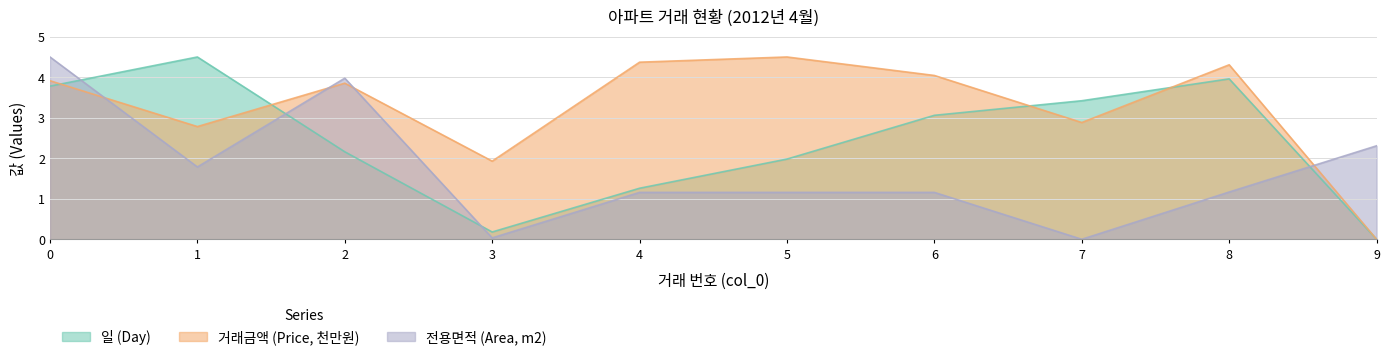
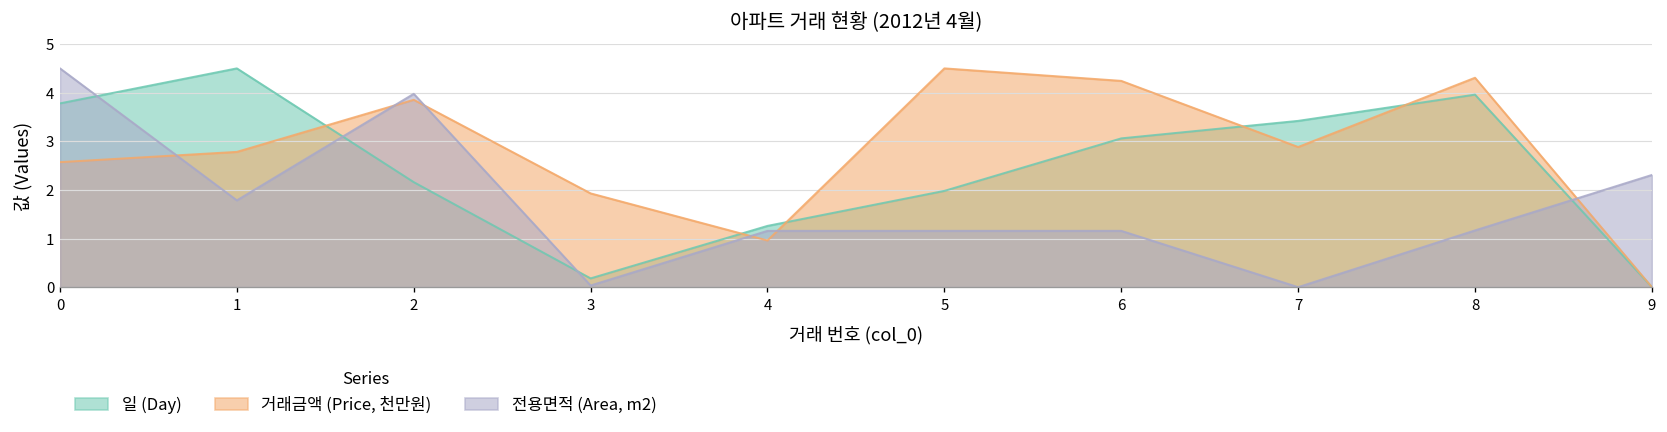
  {
    "거래금액 (Price, 천만원)": {
-     "0": 3.9,
+     "0": 2.6,
      "1": 2.8,
      "2": 3.9,
      "3": 1.9,
-     "4": 4.4,
+     "4": 1.0,
      "5": 4.5,
-     "6": 4.0,
+     "6": 4.2,
      "7": 2.9,
      "8": 4.3
    }
  }
